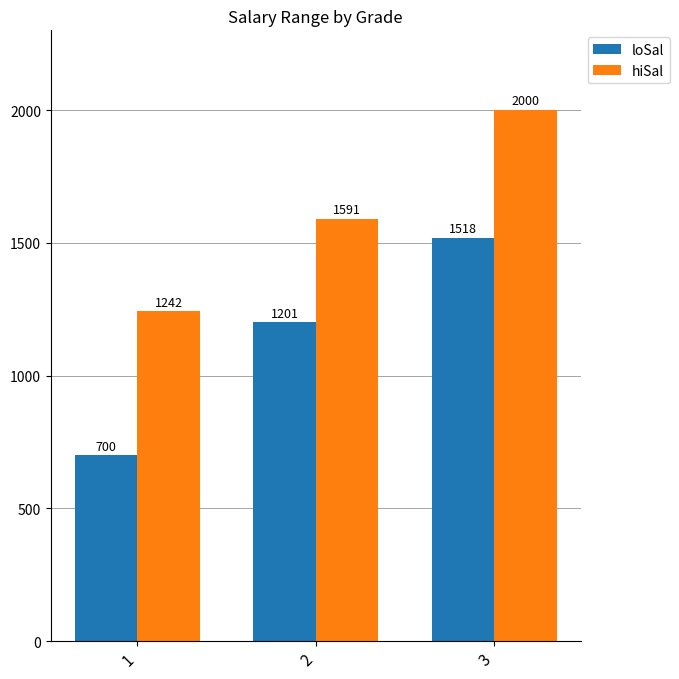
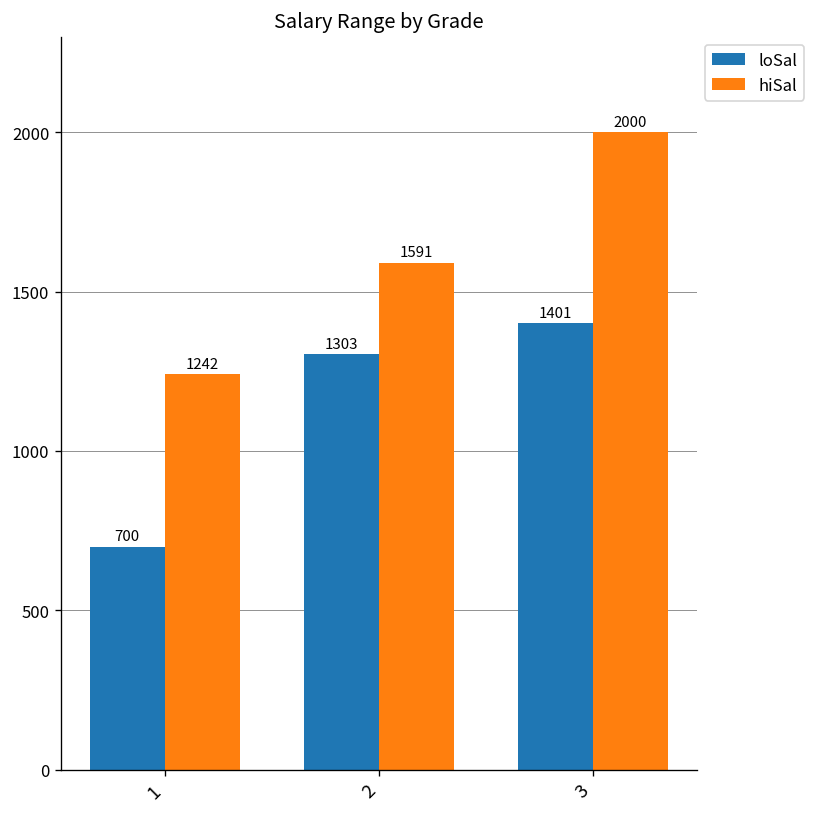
  {
    "loSal": {
      "1": 700,
-     "2": 1201,
-     "3": 1518
+     "2": 1303,
+     "3": 1401
    },
    "hiSal": {
      "1": 1242,
      "2": 1591,
      "3": 2000
    }
  }
